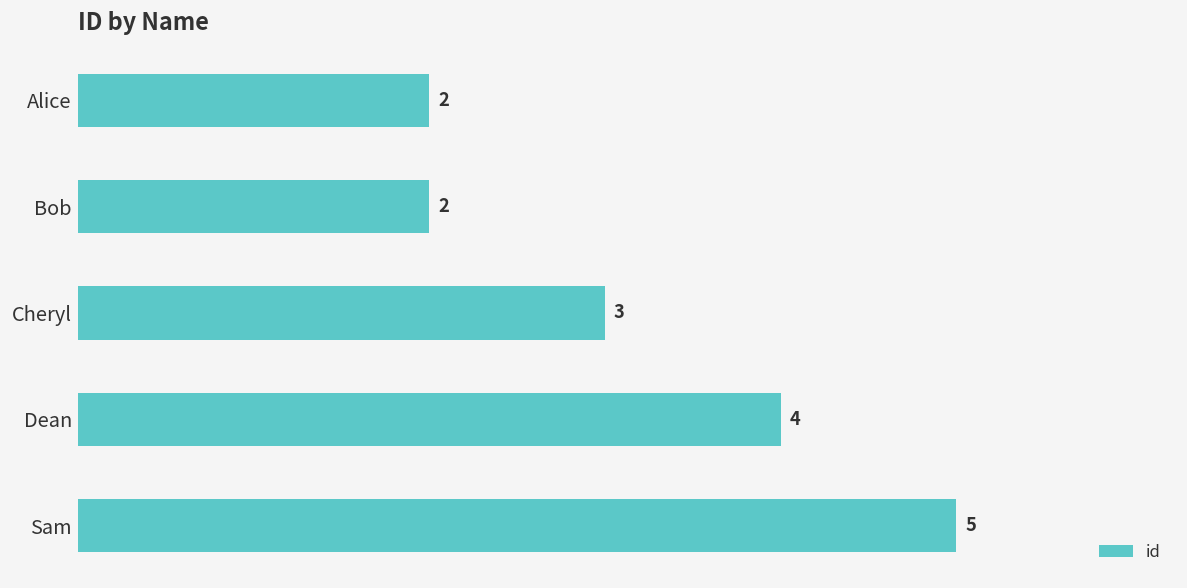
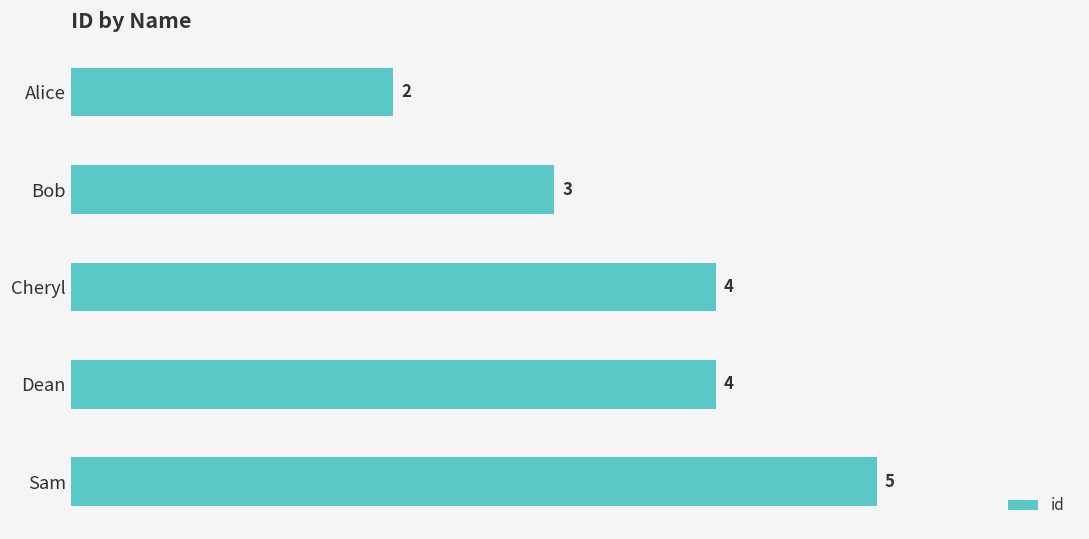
  {
    "Alice": 2,
-   "Bob": 2,
-   "Cheryl": 3,
+   "Bob": 3,
+   "Cheryl": 4,
    "Dean": 4,
    "Sam": 5
  }
